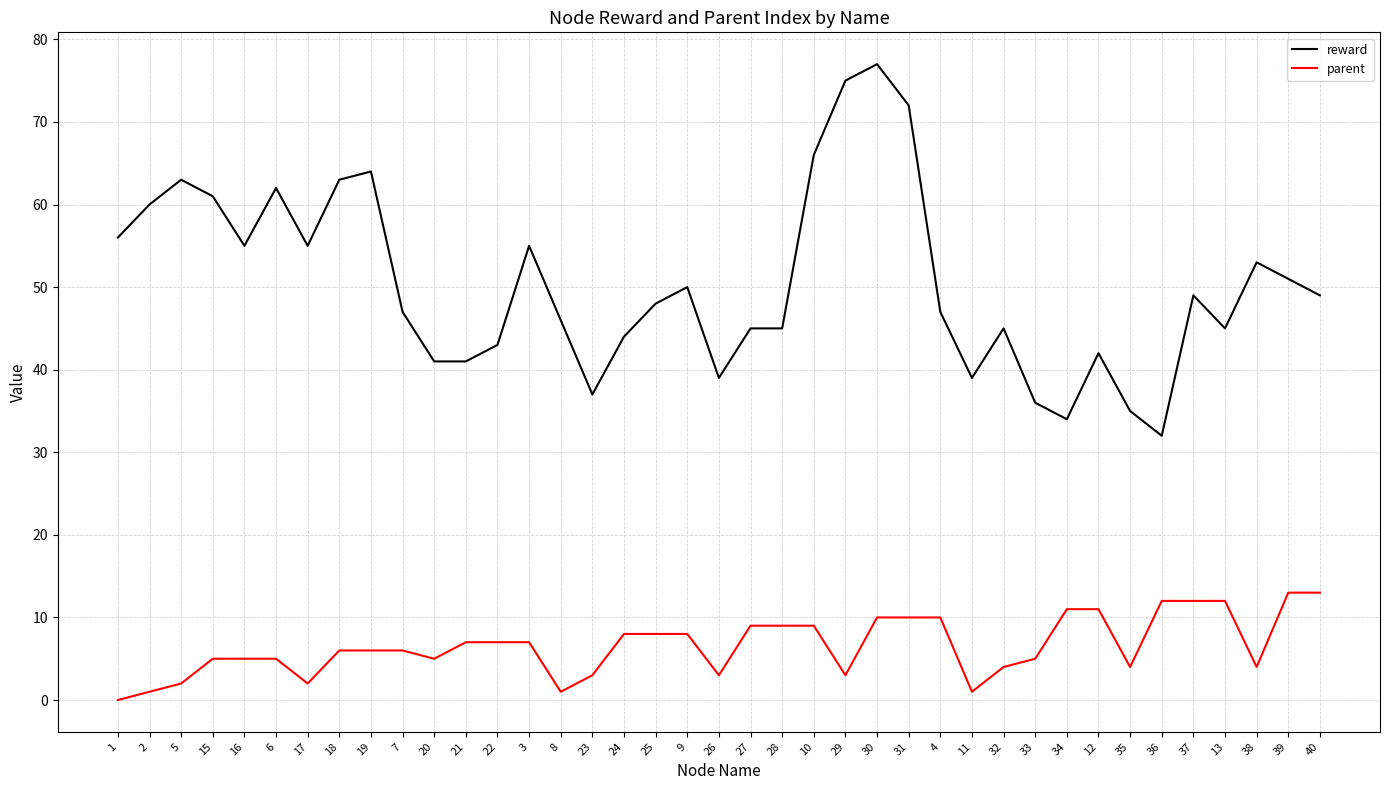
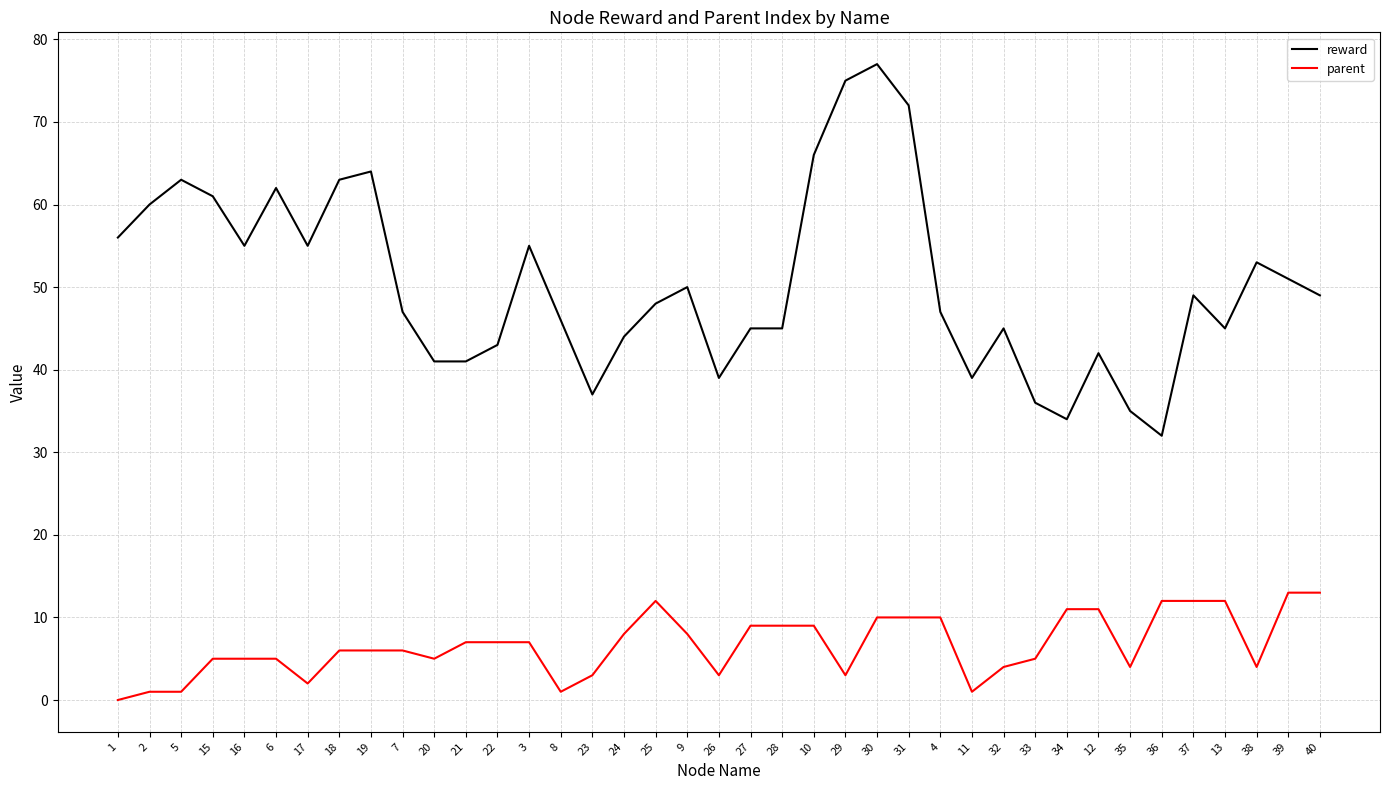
  {
    "reward": {
      "1": 56,
      "2": 60,
      "5": 63,
      "15": 61,
      "16": 55,
      "6": 62,
      "17": 55,
      "18": 63,
      "19": 64,
      "7": 47,
      "20": 41,
      "21": 41,
      "22": 43,
      "3": 55,
      "8": 46,
      "23": 37,
      "24": 44,
      "25": 48,
      "9": 50,
      "26": 39,
      "27": 45,
      "28": 45,
      "10": 66,
      "29": 75,
      "30": 77,
      "31": 72,
      "4": 47,
      "11": 39,
      "32": 45,
      "33": 36,
      "34": 34,
      "12": 42,
      "35": 35,
      "36": 32,
      "37": 49,
      "13": 45,
      "38": 53,
      "39": 51,
      "40": 49
    },
    "parent": {
      "1": 0,
      "2": 1,
-     "5": 2,
+     "5": 1,
      "15": 5,
      "16": 5,
      "6": 5,
      "17": 2,
      "18": 6,
      "19": 6,
      "7": 6,
      "20": 5,
      "21": 7,
      "22": 7,
      "3": 7,
      "8": 1,
      "23": 3,
      "24": 8,
-     "25": 8,
+     "25": 12,
      "9": 8,
      "26": 3,
      "27": 9,
      "28": 9,
      "10": 9,
      "29": 3,
      "30": 10,
      "31": 10,
      "4": 10,
      "11": 1,
      "32": 4,
      "33": 5,
      "34": 11,
      "12": 11,
      "35": 4,
      "36": 12,
      "37": 12,
      "13": 12,
      "38": 4,
      "39": 13,
      "40": 13
    }
  }
